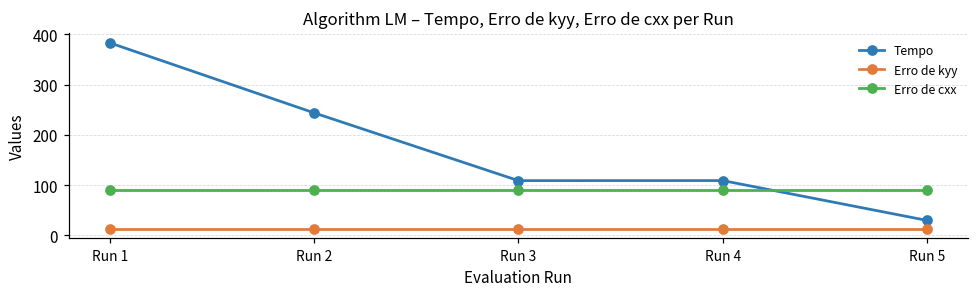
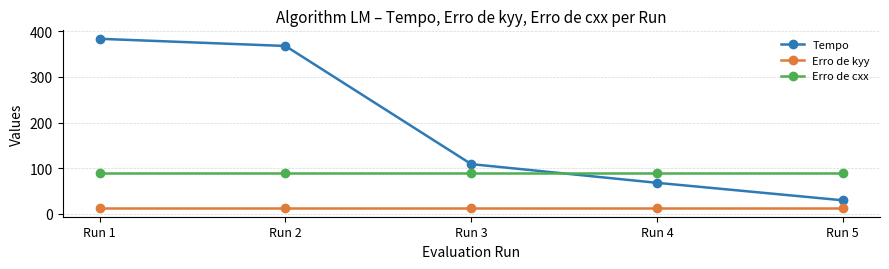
  {
    "Tempo": {
      "Run 1": 380,
-     "Run 2": 240,
+     "Run 2": 370,
      "Run 3": 110,
-     "Run 4": 110,
+     "Run 4": 70,
      "Run 5": 30
    },
    "Erro de kyy": {
      "Run 1": 10,
      "Run 2": 10,
      "Run 3": 10,
      "Run 4": 10,
      "Run 5": 10
    },
    "Erro de cxx": {
      "Run 1": 90,
      "Run 2": 90,
      "Run 3": 90,
      "Run 4": 90,
      "Run 5": 90
    }
  }
